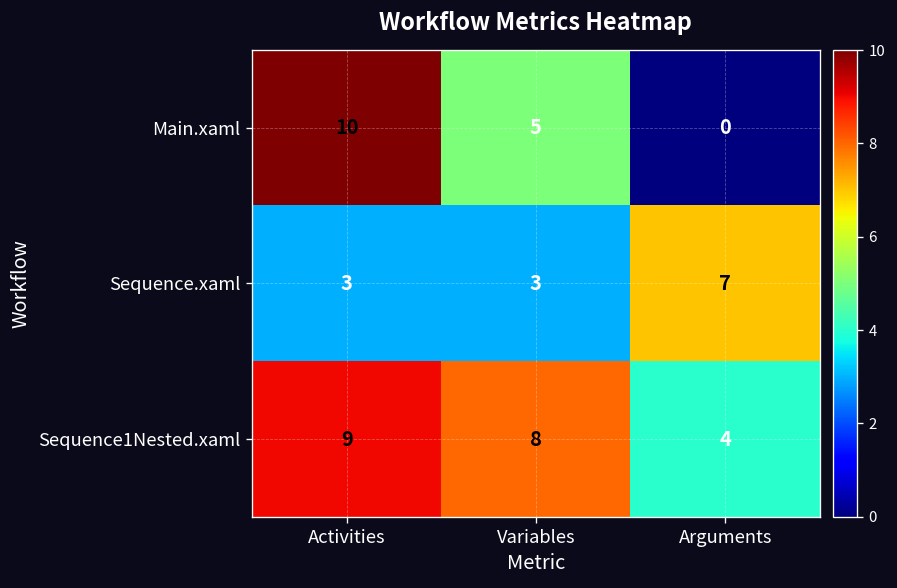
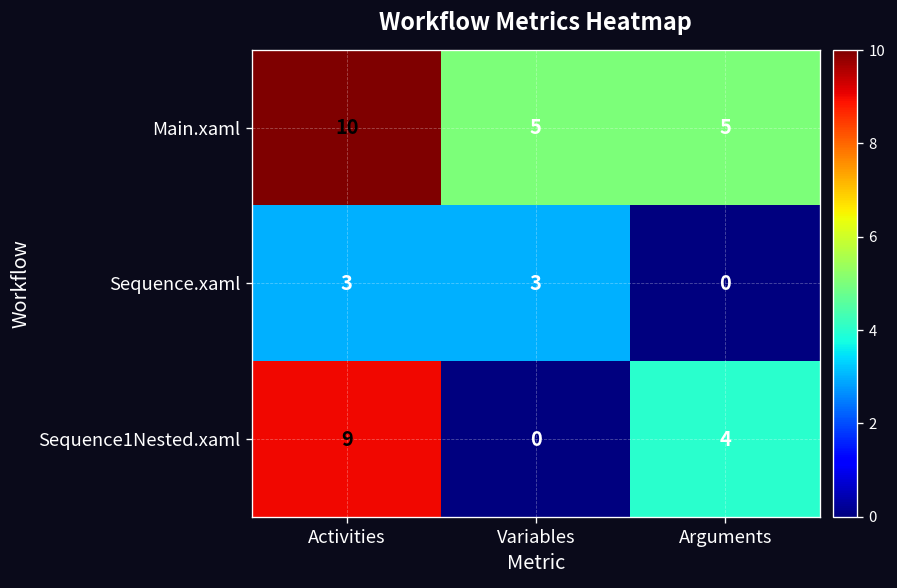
  {
    "Main.xaml": {
      "Activities": 10,
      "Variables": 5,
-     "Arguments": 0
+     "Arguments": 5
    },
    "Sequence.xaml": {
      "Activities": 3,
      "Variables": 3,
-     "Arguments": 7
+     "Arguments": 0
    },
    "Sequence1Nested.xaml": {
      "Activities": 9,
-     "Variables": 8,
+     "Variables": 0,
      "Arguments": 4
    }
  }
